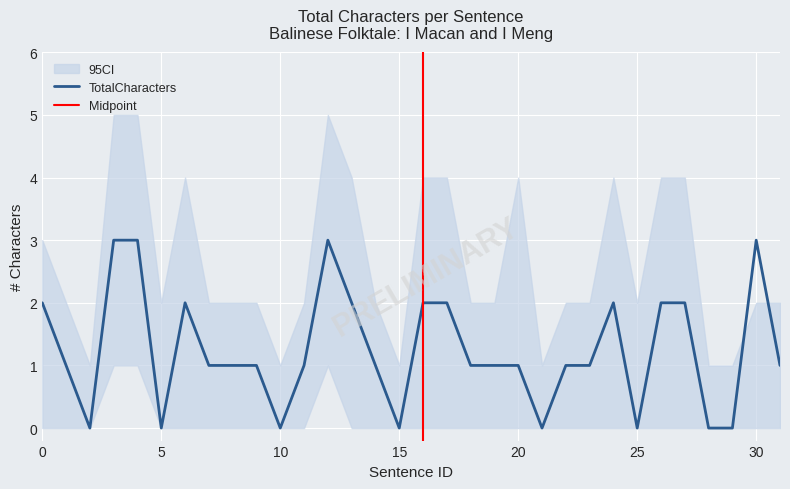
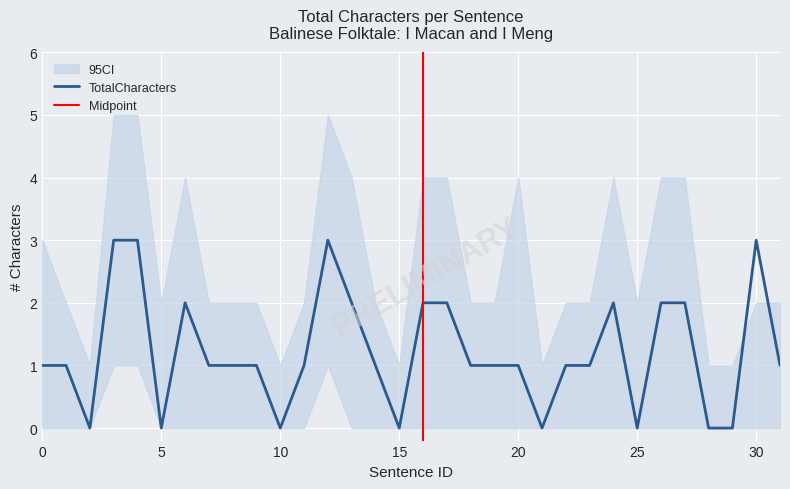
  {
    "TotalCharacters": {
-     "0": 2,
+     "0": 1,
      "5": 0,
      "10": 0,
      "15": 0,
      "20": 1,
      "25": 0,
      "30": 3
    }
  }
